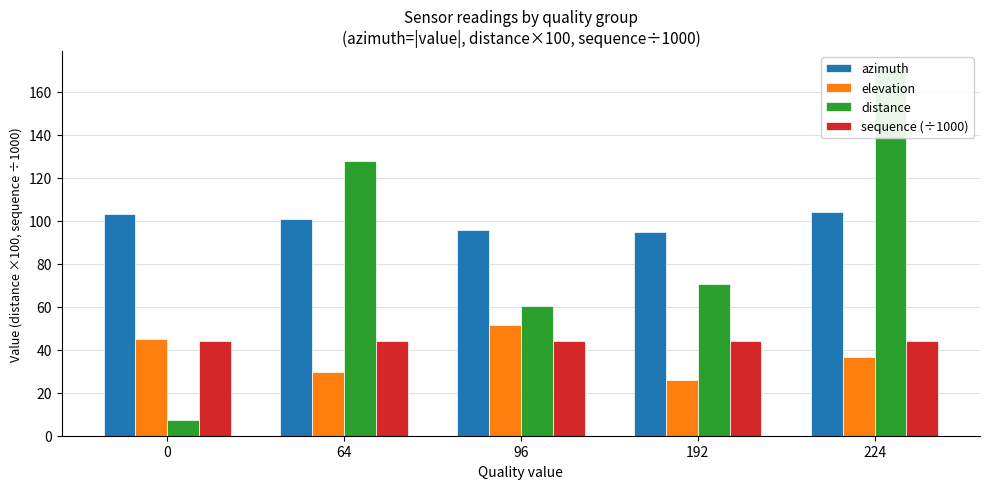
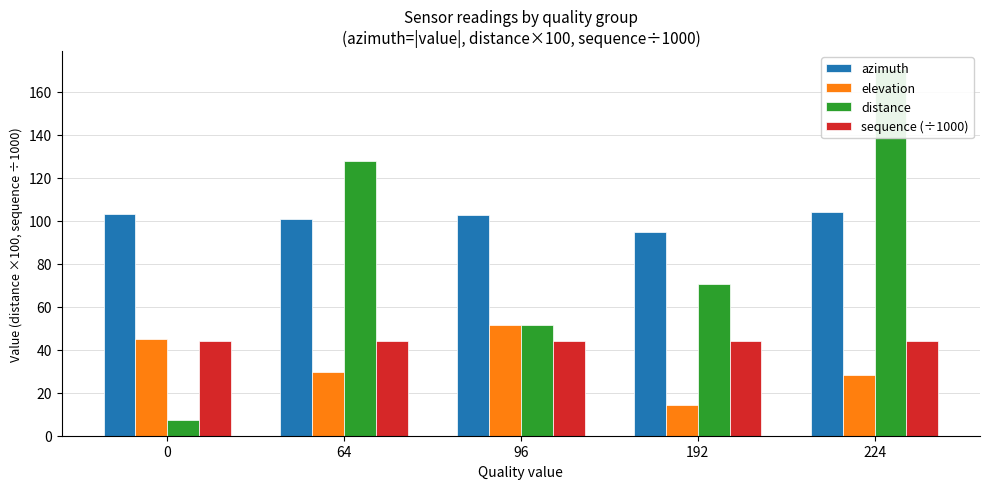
  {
    "azimuth": {
      "0": 103,
      "64": 101,
-     "96": 96,
+     "96": 103,
      "192": 95,
      "224": 104
    },
    "elevation": {
      "0": 45,
      "64": 30,
      "96": 51,
-     "192": 26,
-     "224": 37
+     "192": 14,
+     "224": 28
    },
    "distance": {
      "0": 7,
      "64": 128,
-     "96": 60,
+     "96": 52,
      "192": 71
    },
    "sequence (÷1000)": {
      "0": 44,
      "64": 44,
      "96": 44,
      "192": 44,
      "224": 44
    }
  }
